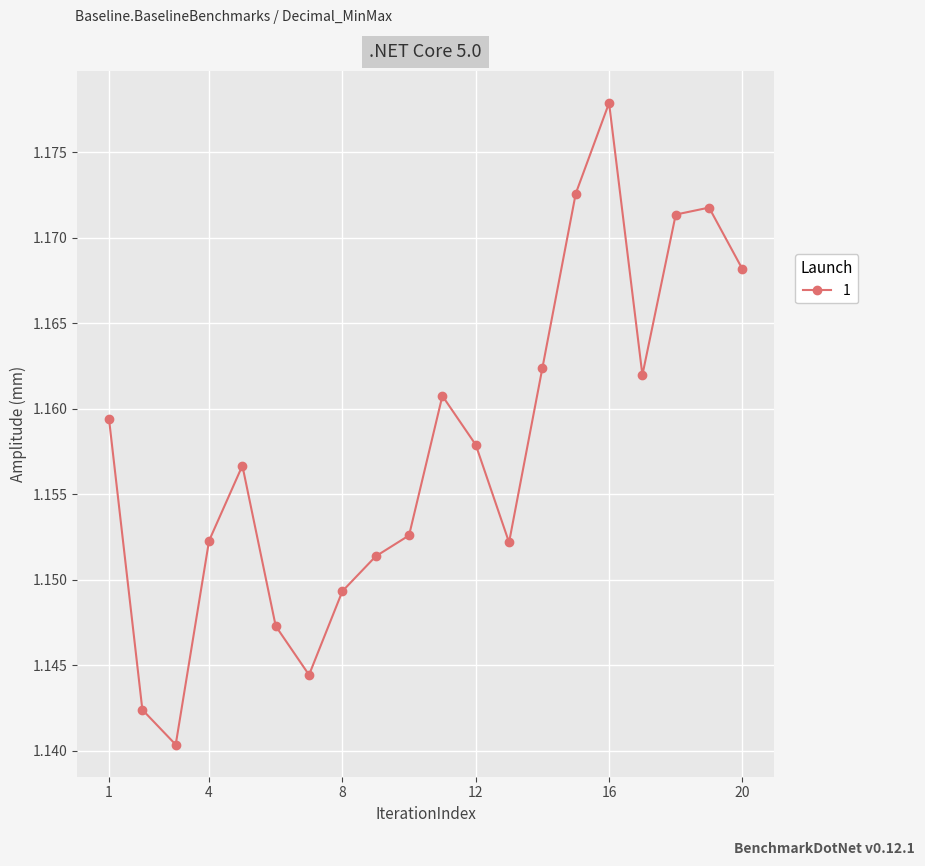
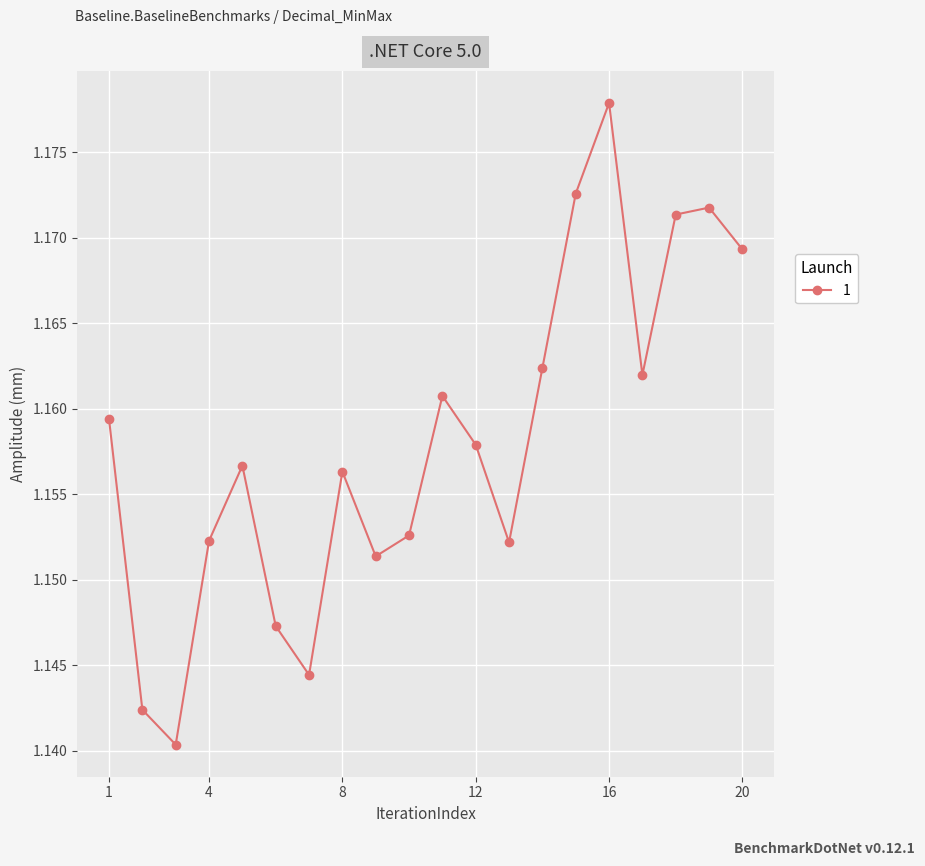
  {
    "1": 1.1594,
    "4": 1.1523,
-   "8": 1.1493,
+   "8": 1.1563,
    "12": 1.1579,
    "16": 1.1779,
-   "20": 1.1682
+   "20": 1.1693
  }
